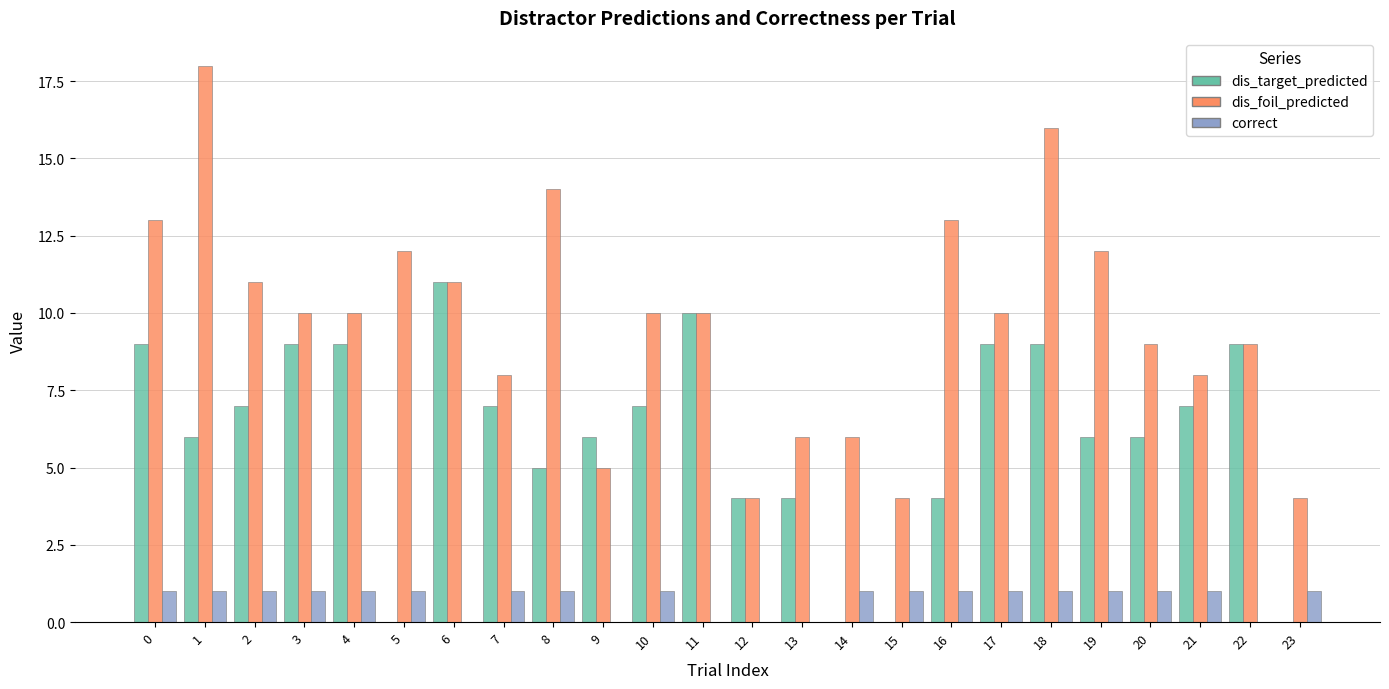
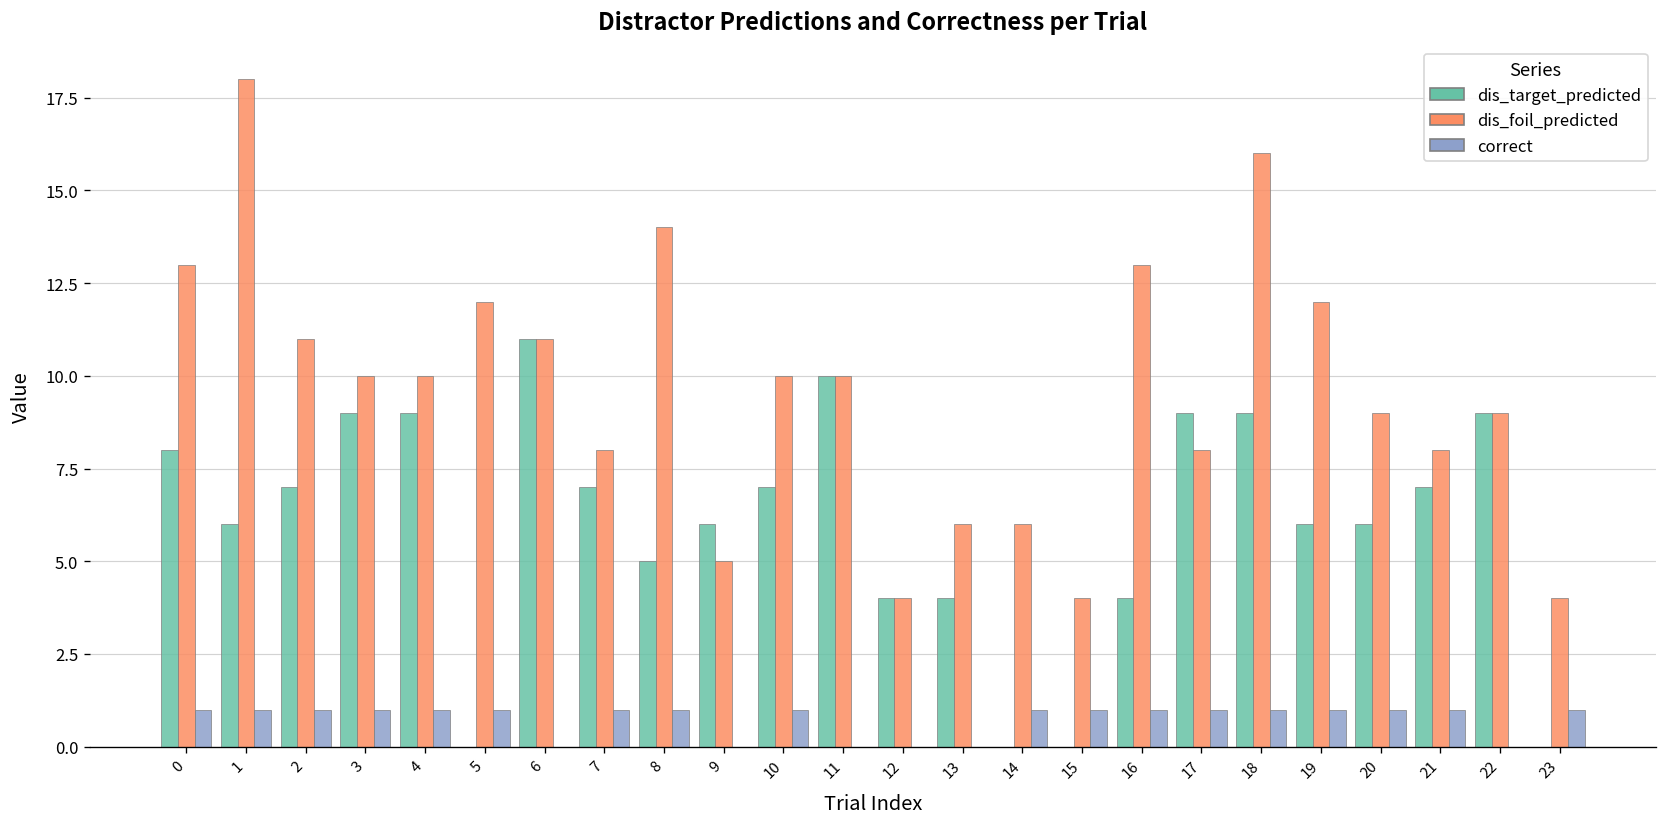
  {
    "dis_target_predicted": {
-     "0": 9,
+     "0": 8,
      "1": 6,
      "2": 7,
      "3": 9,
      "4": 9,
      "5": 0,
      "6": 11,
      "7": 7,
      "8": 5,
      "9": 6,
      "10": 7,
      "11": 10,
      "12": 4,
      "13": 4,
      "14": 0,
      "15": 0,
      "16": 4,
      "17": 9,
      "18": 9,
      "19": 6,
      "20": 6,
      "21": 7,
      "22": 9,
      "23": 0
    },
    "dis_foil_predicted": {
      "0": 13,
      "1": 18,
      "2": 11,
      "3": 10,
      "4": 10,
      "5": 12,
      "6": 11,
      "7": 8,
      "8": 14,
      "9": 5,
      "10": 10,
      "11": 10,
      "12": 4,
      "13": 6,
      "14": 6,
      "15": 4,
      "16": 13,
-     "17": 10,
+     "17": 8,
      "18": 16,
      "19": 12,
      "20": 9,
      "21": 8,
      "22": 9,
      "23": 4
    },
    "correct": {
      "0": 1,
      "1": 1,
      "2": 1,
      "3": 1,
      "4": 1,
      "5": 1,
      "6": 0,
      "7": 1,
      "8": 1,
      "9": 0,
      "10": 1,
      "11": 0,
      "12": 0,
      "13": 0,
      "14": 1,
      "15": 1,
      "16": 1,
      "17": 1,
      "18": 1,
      "19": 1,
      "20": 1,
      "21": 1,
      "22": 0,
      "23": 1
    }
  }
